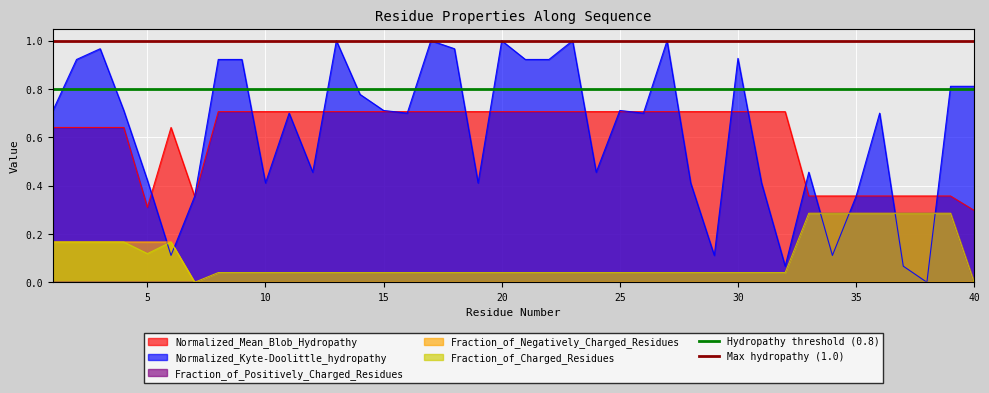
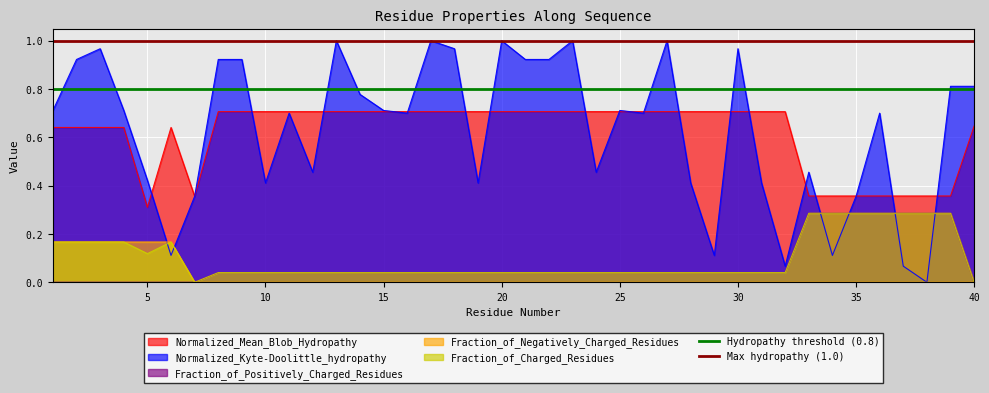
  {
    "Normalized_Mean_Blob_Hydropathy": {
      "5": 0.31,
      "10": 0.71,
      "20": 0.71,
      "30": 0.71,
-     "40": 0.30
+     "40": 0.65
    },
    "Normalized_Kyte-Doolittle_hydropathy": {
      "5": 0.42,
      "10": 0.41,
      "20": 1.00,
-     "30": 0.93,
+     "30": 0.97,
      "40": 0.81
    },
    "Fraction_of_Positively_Charged_Residues": {
      "5": 0.00
    },
    "Fraction_of_Negatively_Charged_Residues": {
      "5": 0.17,
      "10": 0.00,
      "15": 0.00,
      "20": 0.00,
      "25": 0.00,
      "30": 0.00,
      "35": 0.00
    },
    "Fraction_of_Charged_Residues": {
      "5": 0.12
    }
  }
